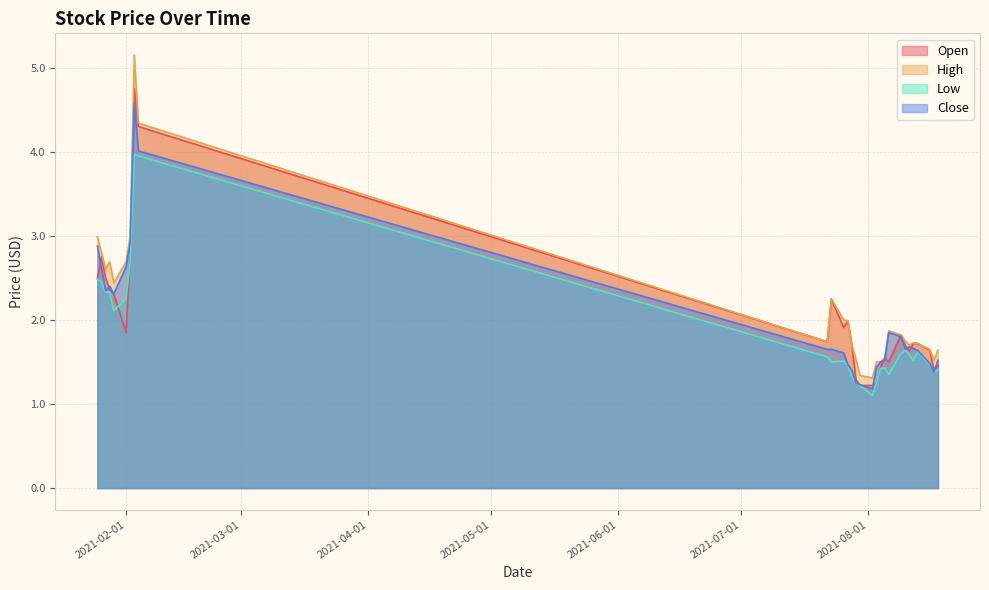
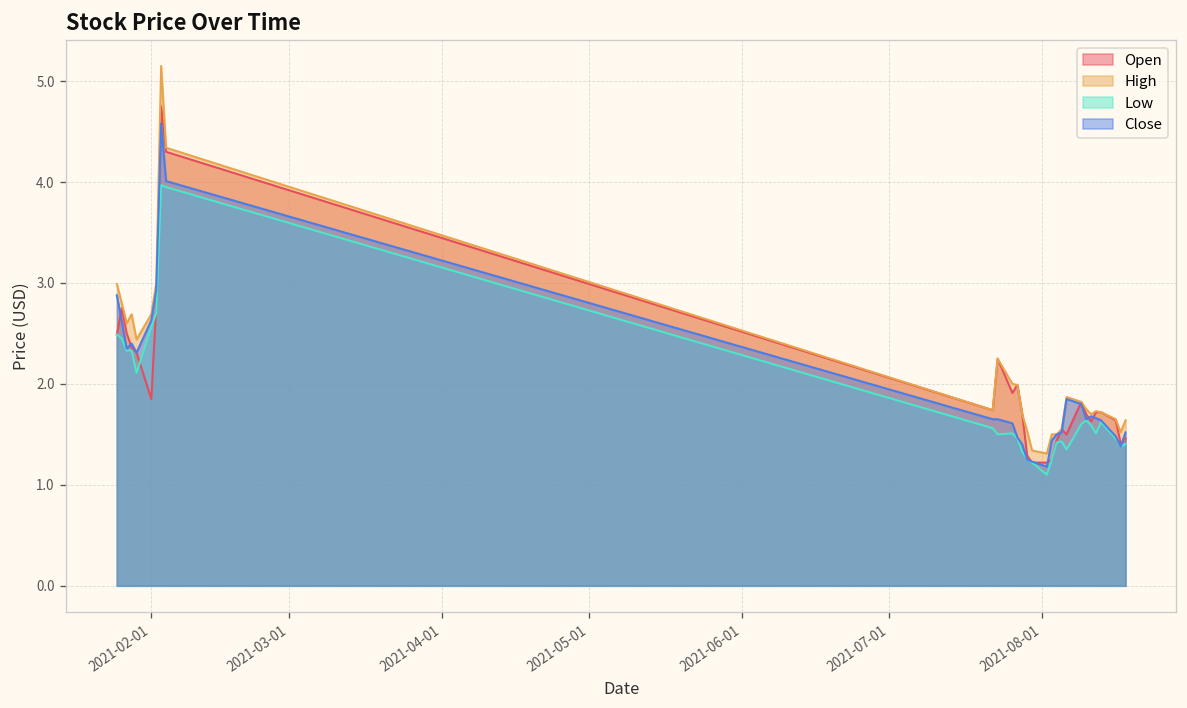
  {
    "Open": {
      "2021-02-01": 1.9
    },
    "High": {
      "2021-02-01": 2.7
    },
    "Low": {
-     "2021-02-01": 2.3
+     "2021-02-01": 2.6
    },
    "Close": {
      "2021-02-01": 2.6
    }
  }
